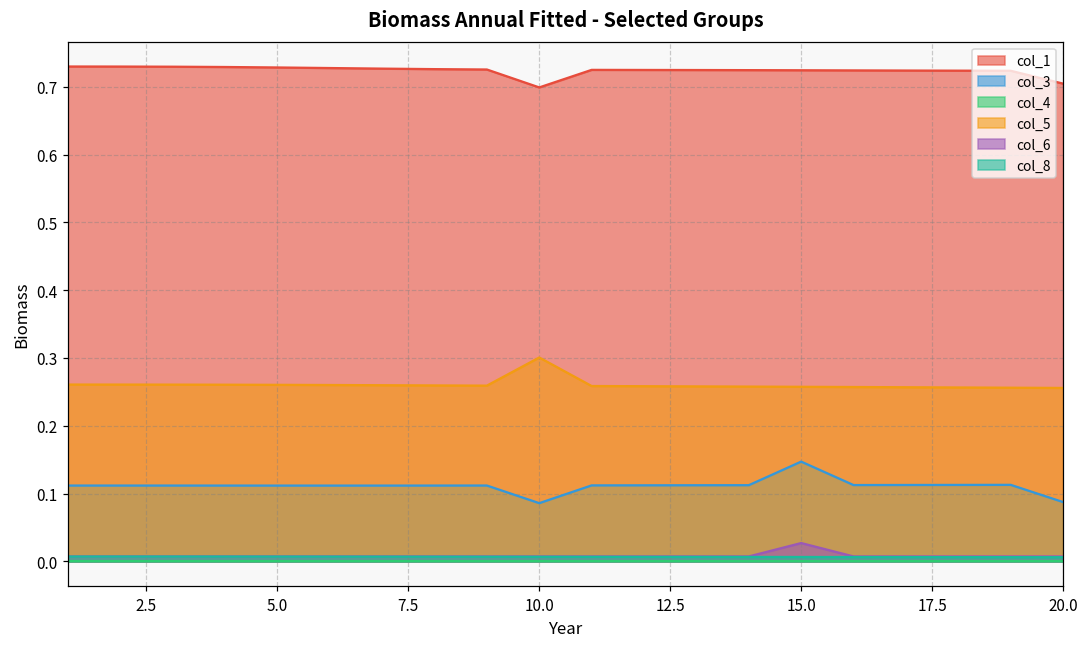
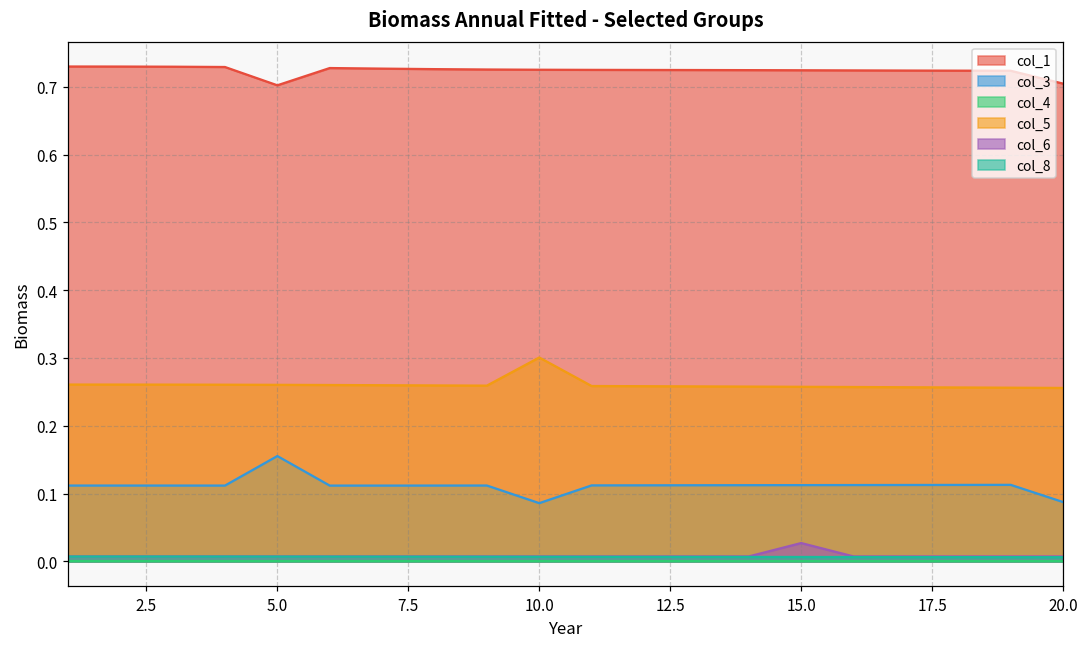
  {
    "col_1": {
-     "5.0": 0.73,
-     "10.0": 0.70,
+     "5.0": 0.70,
+     "10.0": 0.73,
      "15.0": 0.72,
      "20.0": 0.70
    },
    "col_3": {
-     "5.0": 0.11,
+     "5.0": 0.16,
      "10.0": 0.09,
-     "15.0": 0.15,
+     "15.0": 0.11,
      "20.0": 0.09
    },
    "col_5": {
      "5.0": 0.26,
      "10.0": 0.30,
      "15.0": 0.26,
      "20.0": 0.26
    },
    "col_6": {
      "15.0": 0.03
    }
  }
